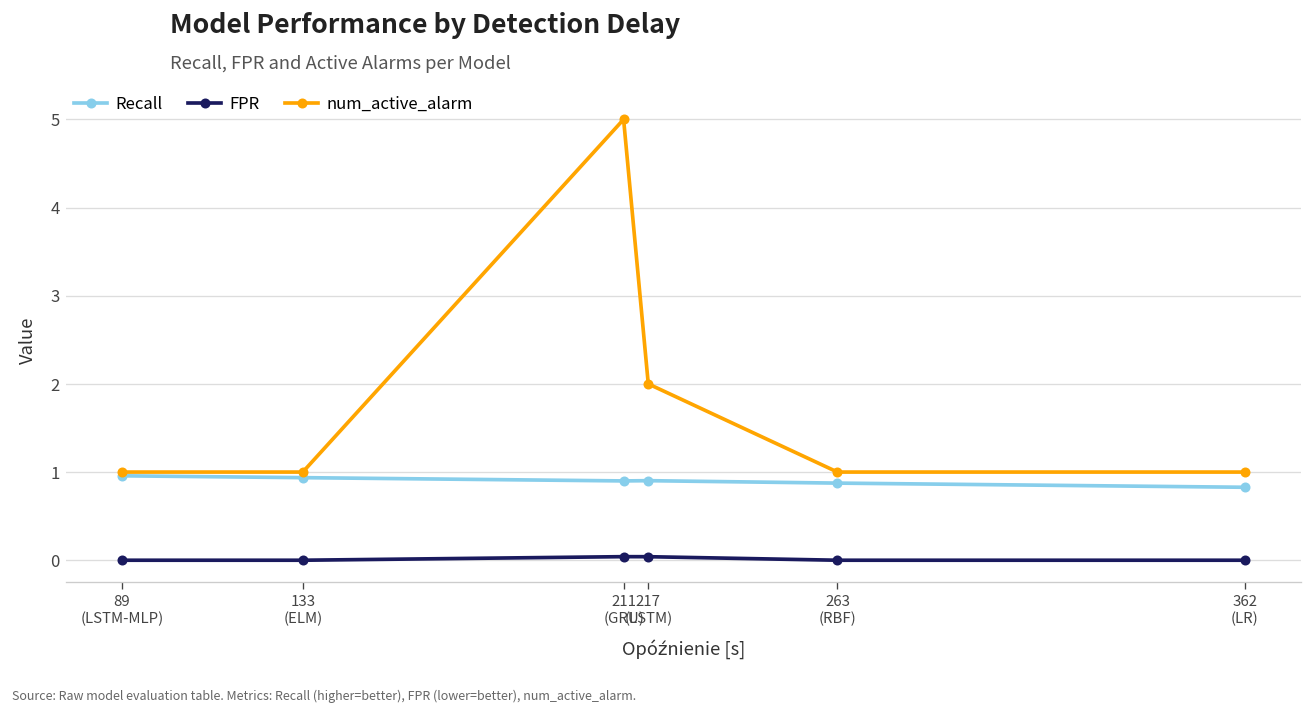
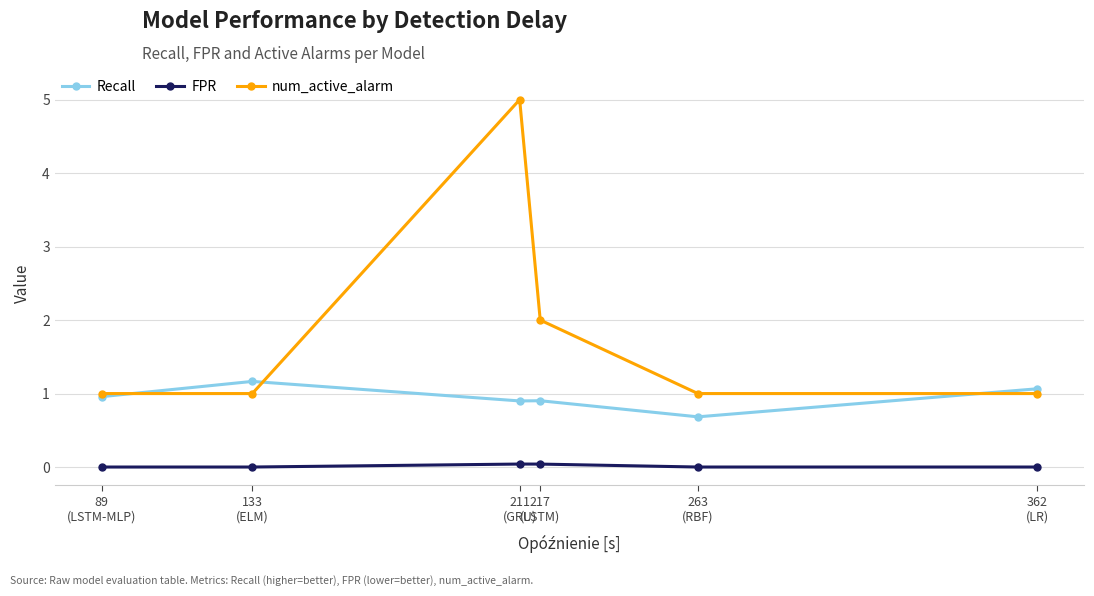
  {
    "Recall": {
      "89 (LSTM-MLP)": 1.0,
-     "133 (ELM)": 0.9,
-     "263 (RBF)": 0.9,
-     "362 (LR)": 0.8
+     "133 (ELM)": 1.2,
+     "263 (RBF)": 0.7,
+     "362 (LR)": 1.1
    },
    "FPR": {
      "89 (LSTM-MLP)": 0.0,
      "133 (ELM)": 0.0,
      "263 (RBF)": 0.0,
      "362 (LR)": 0.0
    },
    "num_active_alarm": {
      "89 (LSTM-MLP)": 1.0,
      "133 (ELM)": 1.0,
      "263 (RBF)": 1.0,
      "362 (LR)": 1.0
    }
  }
